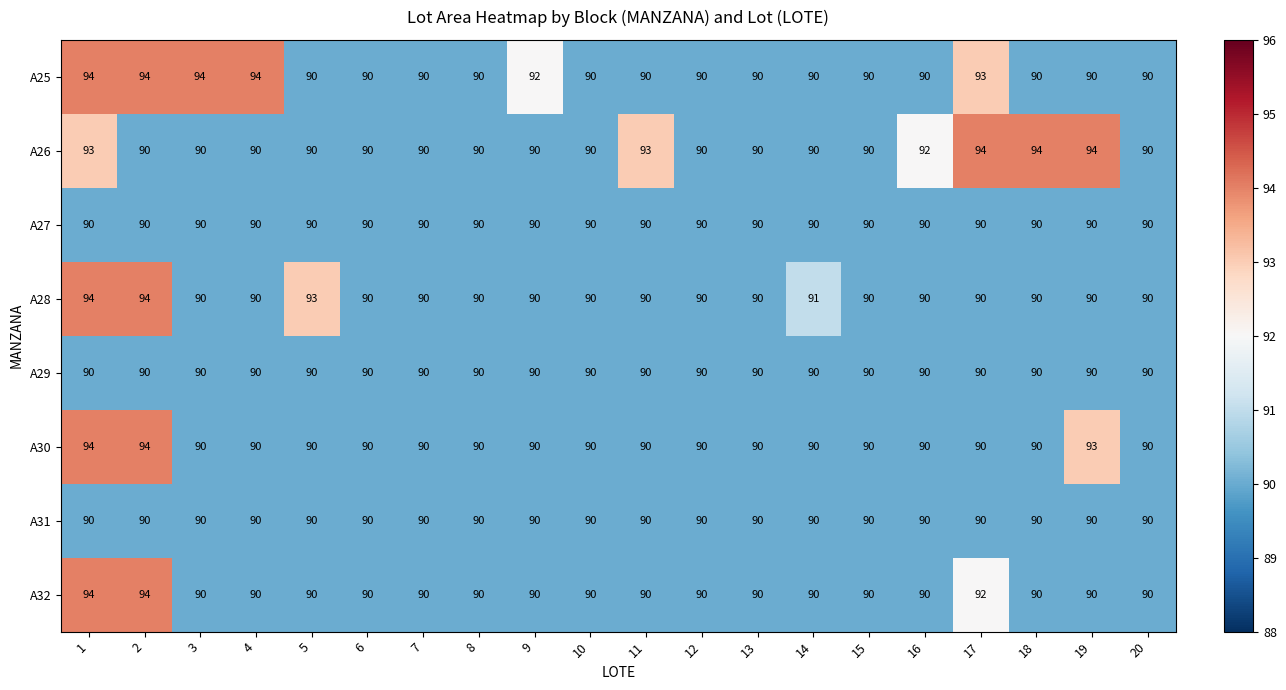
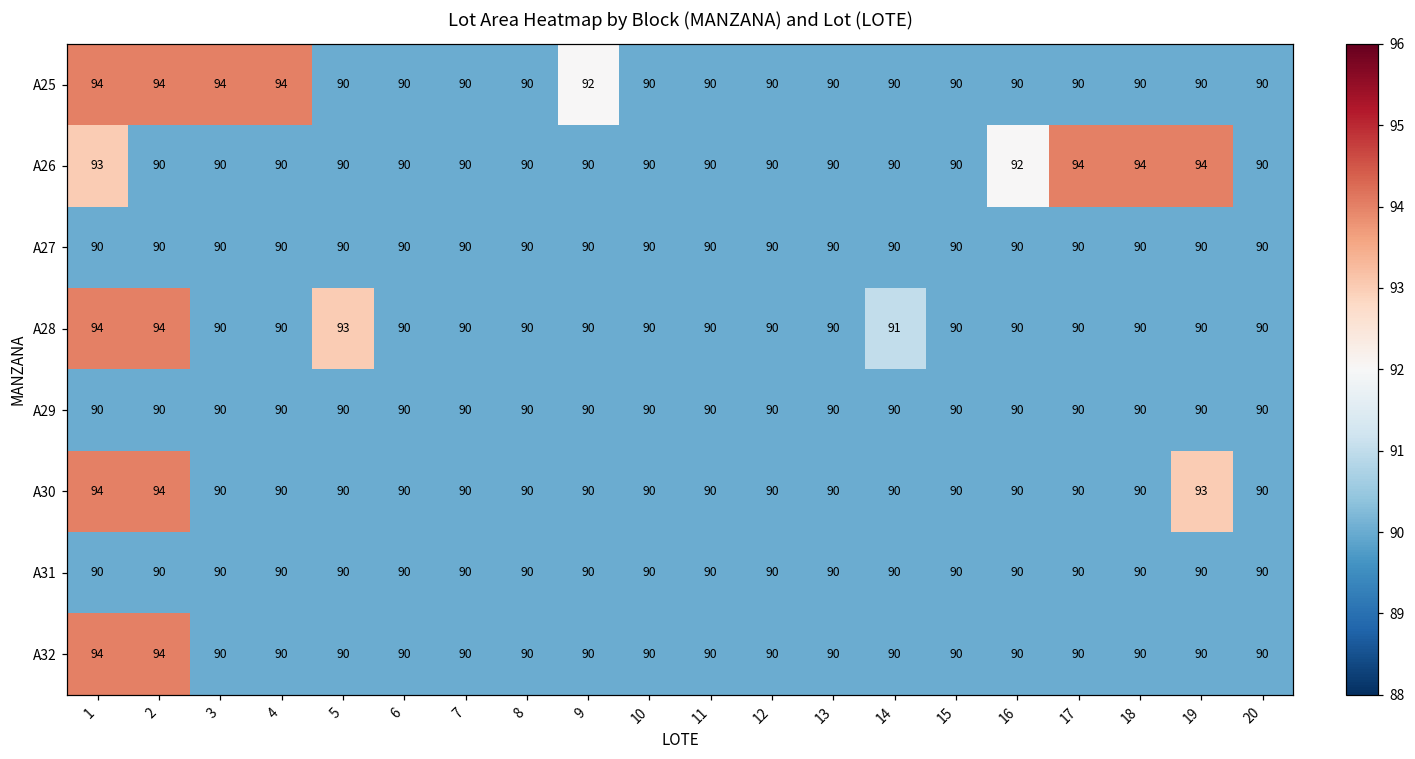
  {
    "A25": {
      "1": 94,
      "2": 94,
      "3": 94,
      "4": 94,
      "5": 90,
      "6": 90,
      "7": 90,
      "8": 90,
      "9": 92,
      "10": 90,
      "11": 90,
      "12": 90,
      "13": 90,
      "14": 90,
      "15": 90,
      "16": 90,
-     "17": 93,
+     "17": 90,
      "18": 90,
      "19": 90,
      "20": 90
    },
    "A26": {
      "1": 93,
      "2": 90,
      "3": 90,
      "4": 90,
      "5": 90,
      "6": 90,
      "7": 90,
      "8": 90,
      "9": 90,
      "10": 90,
-     "11": 93,
+     "11": 90,
      "12": 90,
      "13": 90,
      "14": 90,
      "15": 90,
      "16": 92,
      "17": 94,
      "18": 94,
      "19": 94,
      "20": 90
    },
    "A27": {
      "1": 90,
      "2": 90,
      "3": 90,
      "4": 90,
      "5": 90,
      "6": 90,
      "7": 90,
      "8": 90,
      "9": 90,
      "10": 90,
      "11": 90,
      "12": 90,
      "13": 90,
      "14": 90,
      "15": 90,
      "16": 90,
      "17": 90,
      "18": 90,
      "19": 90,
      "20": 90
    },
    "A28": {
      "1": 94,
      "2": 94,
      "3": 90,
      "4": 90,
      "5": 93,
      "6": 90,
      "7": 90,
      "8": 90,
      "9": 90,
      "10": 90,
      "11": 90,
      "12": 90,
      "13": 90,
      "14": 91,
      "15": 90,
      "16": 90,
      "17": 90,
      "18": 90,
      "19": 90,
      "20": 90
    },
    "A29": {
      "1": 90,
      "2": 90,
      "3": 90,
      "4": 90,
      "5": 90,
      "6": 90,
      "7": 90,
      "8": 90,
      "9": 90,
      "10": 90,
      "11": 90,
      "12": 90,
      "13": 90,
      "14": 90,
      "15": 90,
      "16": 90,
      "17": 90,
      "18": 90,
      "19": 90,
      "20": 90
    },
    "A30": {
      "1": 94,
      "2": 94,
      "3": 90,
      "4": 90,
      "5": 90,
      "6": 90,
      "7": 90,
      "8": 90,
      "9": 90,
      "10": 90,
      "11": 90,
      "12": 90,
      "13": 90,
      "14": 90,
      "15": 90,
      "16": 90,
      "17": 90,
      "18": 90,
      "19": 93,
      "20": 90
    },
    "A31": {
      "1": 90,
      "2": 90,
      "3": 90,
      "4": 90,
      "5": 90,
      "6": 90,
      "7": 90,
      "8": 90,
      "9": 90,
      "10": 90,
      "11": 90,
      "12": 90,
      "13": 90,
      "14": 90,
      "15": 90,
      "16": 90,
      "17": 90,
      "18": 90,
      "19": 90,
      "20": 90
    },
    "A32": {
      "1": 94,
      "2": 94,
      "3": 90,
      "4": 90,
      "5": 90,
      "6": 90,
      "7": 90,
      "8": 90,
      "9": 90,
      "10": 90,
      "11": 90,
      "12": 90,
      "13": 90,
      "14": 90,
      "15": 90,
      "16": 90,
-     "17": 92,
+     "17": 90,
      "18": 90,
      "19": 90,
      "20": 90
    }
  }
